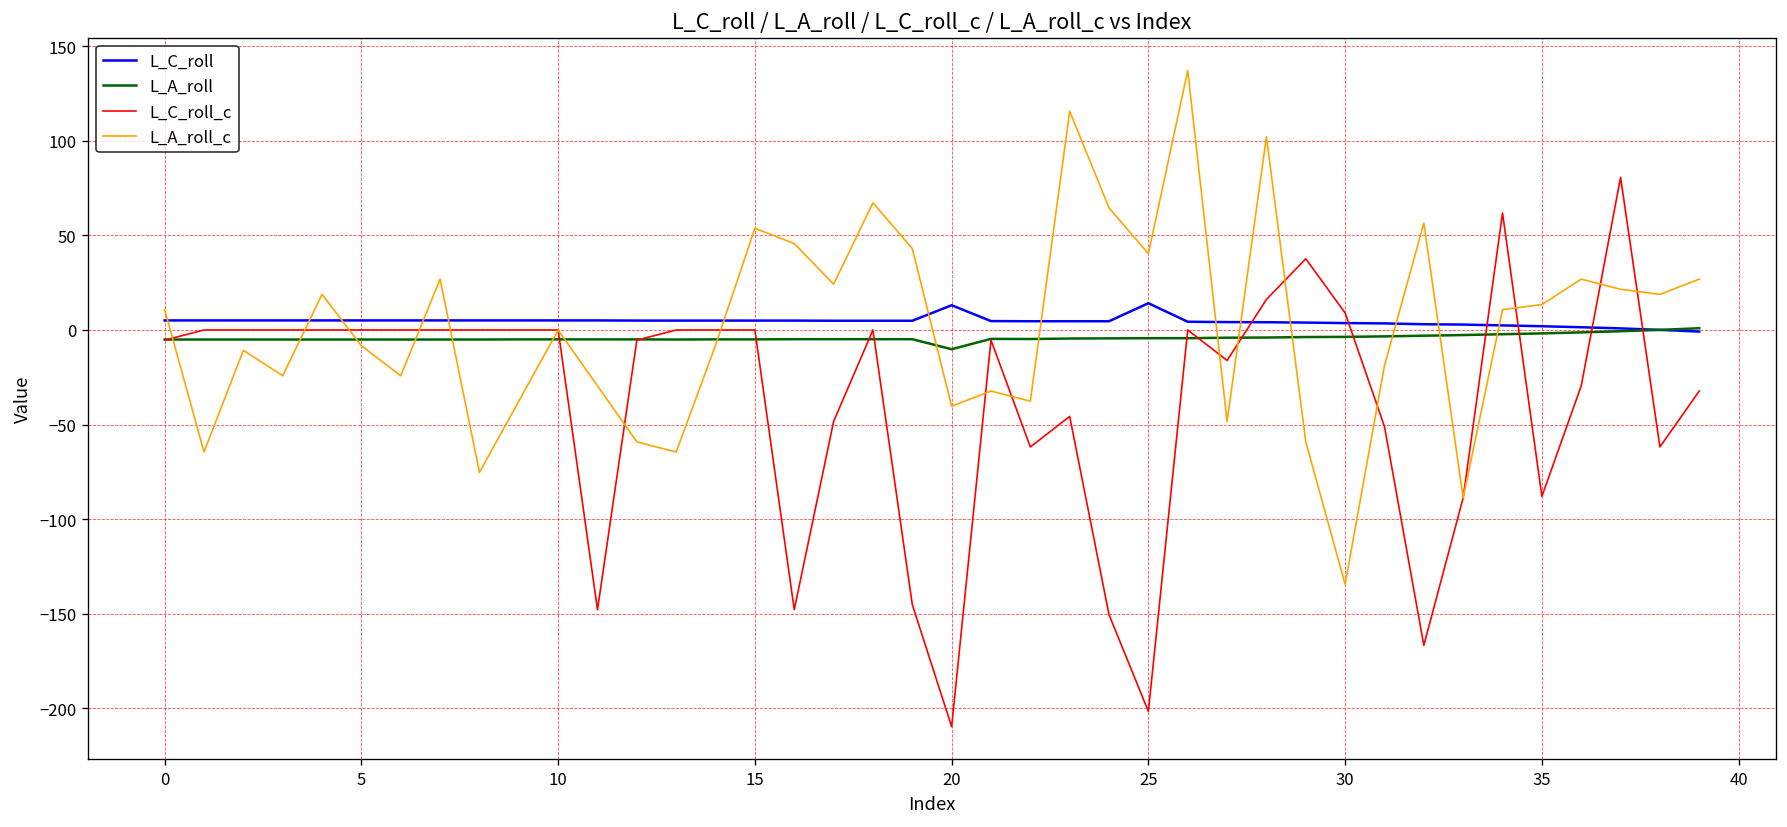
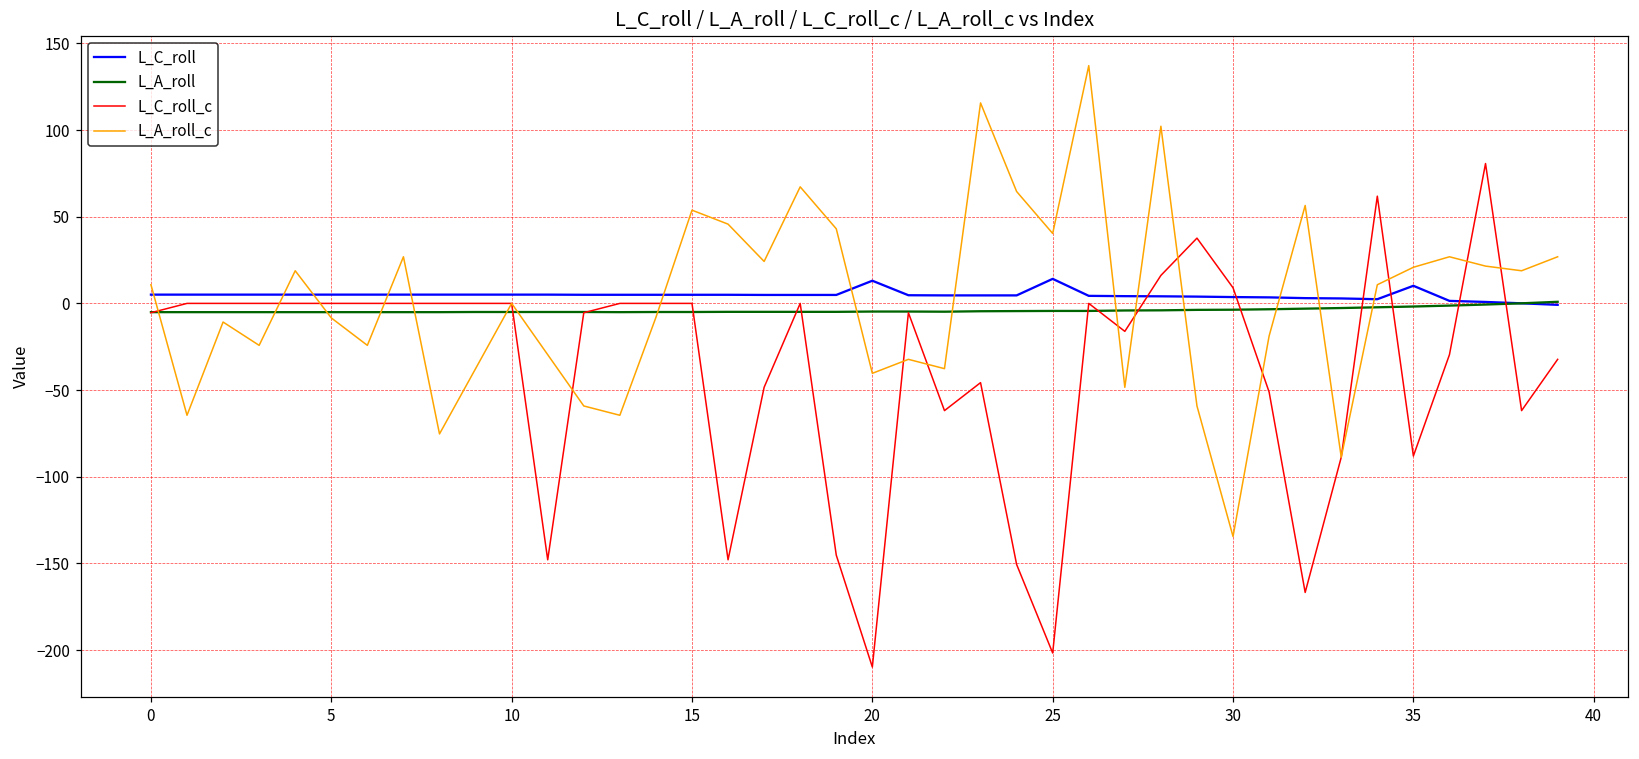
  {
    "L_C_roll": {
      "0": 5,
      "5": 5,
      "10": 5,
      "15": 5,
      "20": 13,
      "25": 14,
      "30": 4,
-     "35": 2
+     "35": 10
    },
    "L_A_roll": {
      "5": -5,
      "10": -5,
      "15": -5,
-     "20": -10,
+     "20": -5,
      "25": -4,
      "30": -4,
      "35": -2
    },
    "L_C_roll_c": {
      "5": 0,
      "15": 0,
      "20": -210,
      "25": -202,
      "30": 9,
      "35": -88
    },
    "L_A_roll_c": {
      "0": 11,
      "5": -8,
      "15": 54,
      "20": -40,
      "25": 40,
      "30": -135,
-     "35": 13
+     "35": 21
    }
  }
